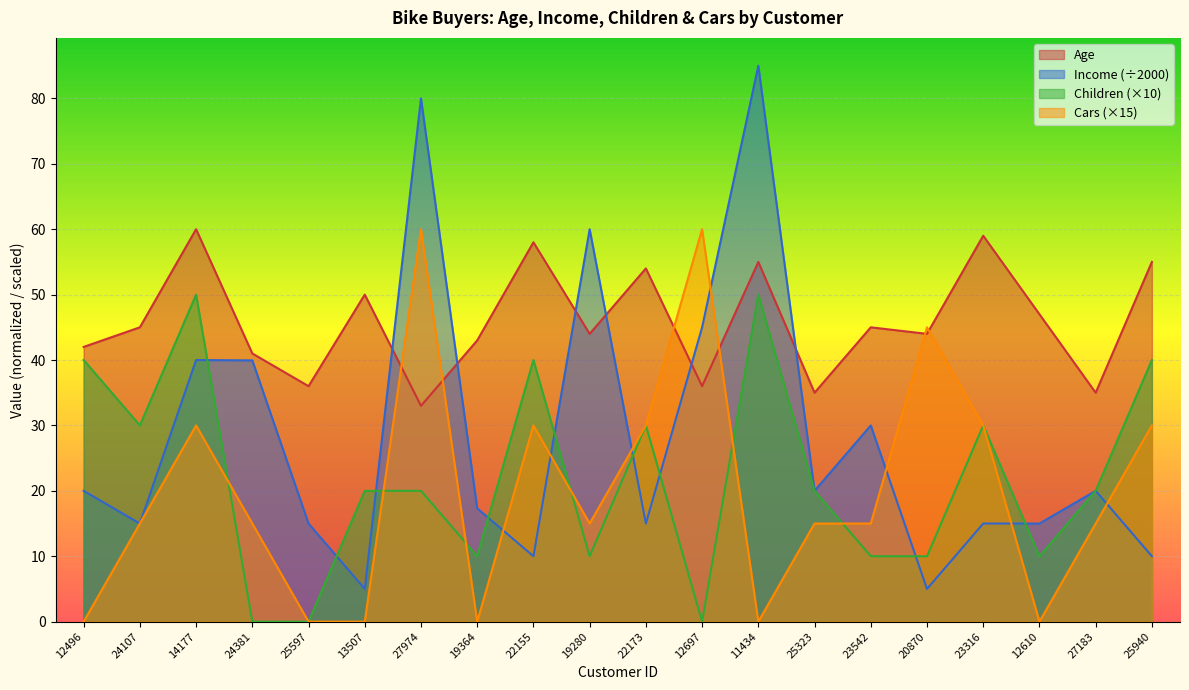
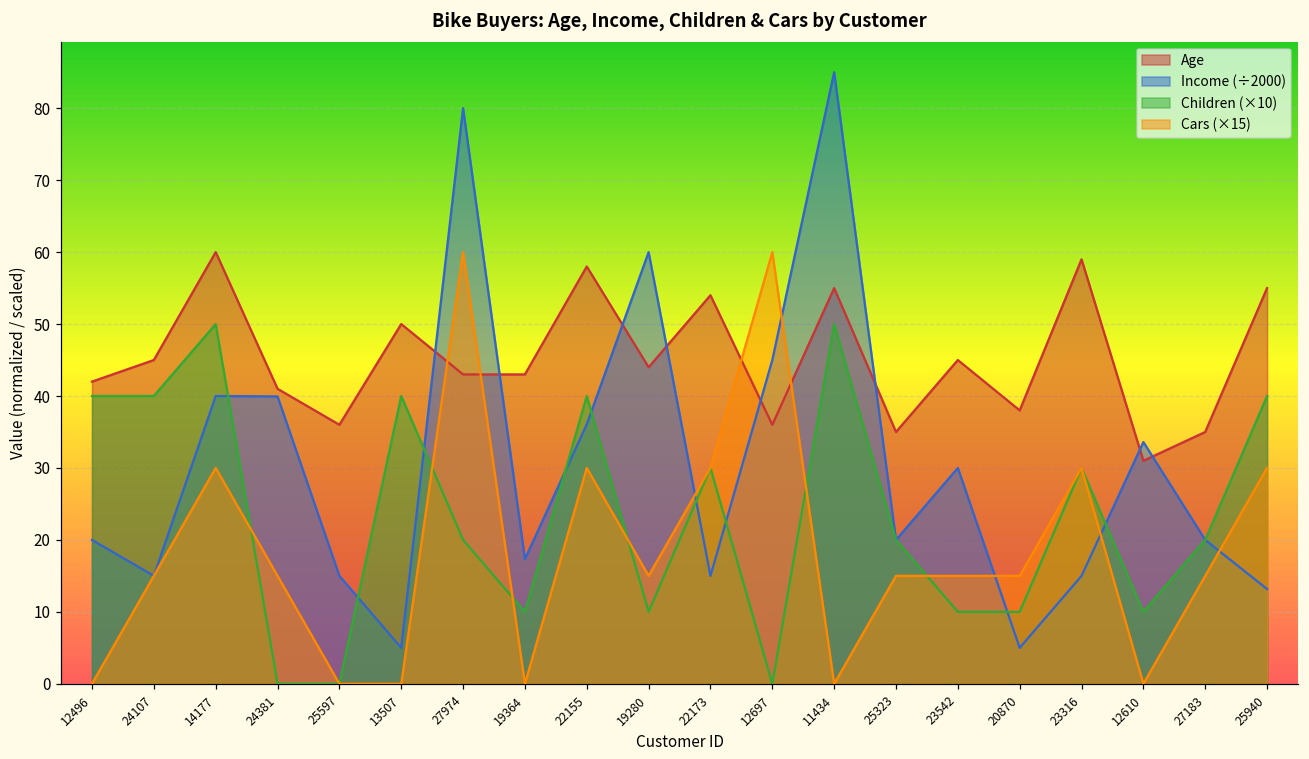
  {
    "Age": {
      "12496": 42,
      "24107": 45,
      "14177": 60,
      "24381": 41,
      "25597": 36,
      "13507": 50,
-     "27974": 33,
+     "27974": 43,
      "19364": 43,
      "22155": 58,
      "19280": 44,
      "22173": 54,
      "12697": 36,
      "11434": 55,
      "25323": 35,
      "23542": 45,
-     "20870": 44,
+     "20870": 38,
      "23316": 59,
-     "12610": 47,
+     "12610": 31,
      "27183": 35,
      "25940": 55
    },
    "Income (÷2000)": {
      "12496": 20,
      "14177": 40,
      "24381": 40,
      "25597": 15,
      "13507": 5,
      "27974": 80,
      "19364": 17,
-     "22155": 10,
+     "22155": 36,
      "19280": 60,
      "22173": 15,
      "12697": 45,
      "11434": 85,
      "23542": 30,
      "20870": 5,
      "23316": 15,
-     "12610": 15,
-     "25940": 10
+     "12610": 34,
+     "25940": 13
    },
    "Children (×10)": {
      "12496": 40,
-     "24107": 30,
+     "24107": 40,
      "14177": 50,
      "24381": 0,
-     "13507": 20,
+     "13507": 40,
      "27974": 20,
      "19364": 10,
      "22155": 40,
      "19280": 10,
      "12697": 0,
      "11434": 50,
      "23542": 10,
      "20870": 10,
      "12610": 10,
      "25940": 40
    },
    "Cars (×15)": {
      "12496": 0,
      "14177": 30,
      "24381": 15,
      "13507": 0,
      "27974": 60,
      "19364": 0,
      "22155": 30,
      "19280": 15,
      "12697": 60,
      "11434": 0,
      "25323": 15,
      "23542": 15,
-     "20870": 45,
+     "20870": 15,
      "12610": 0,
      "27183": 15,
      "25940": 30
    }
  }
